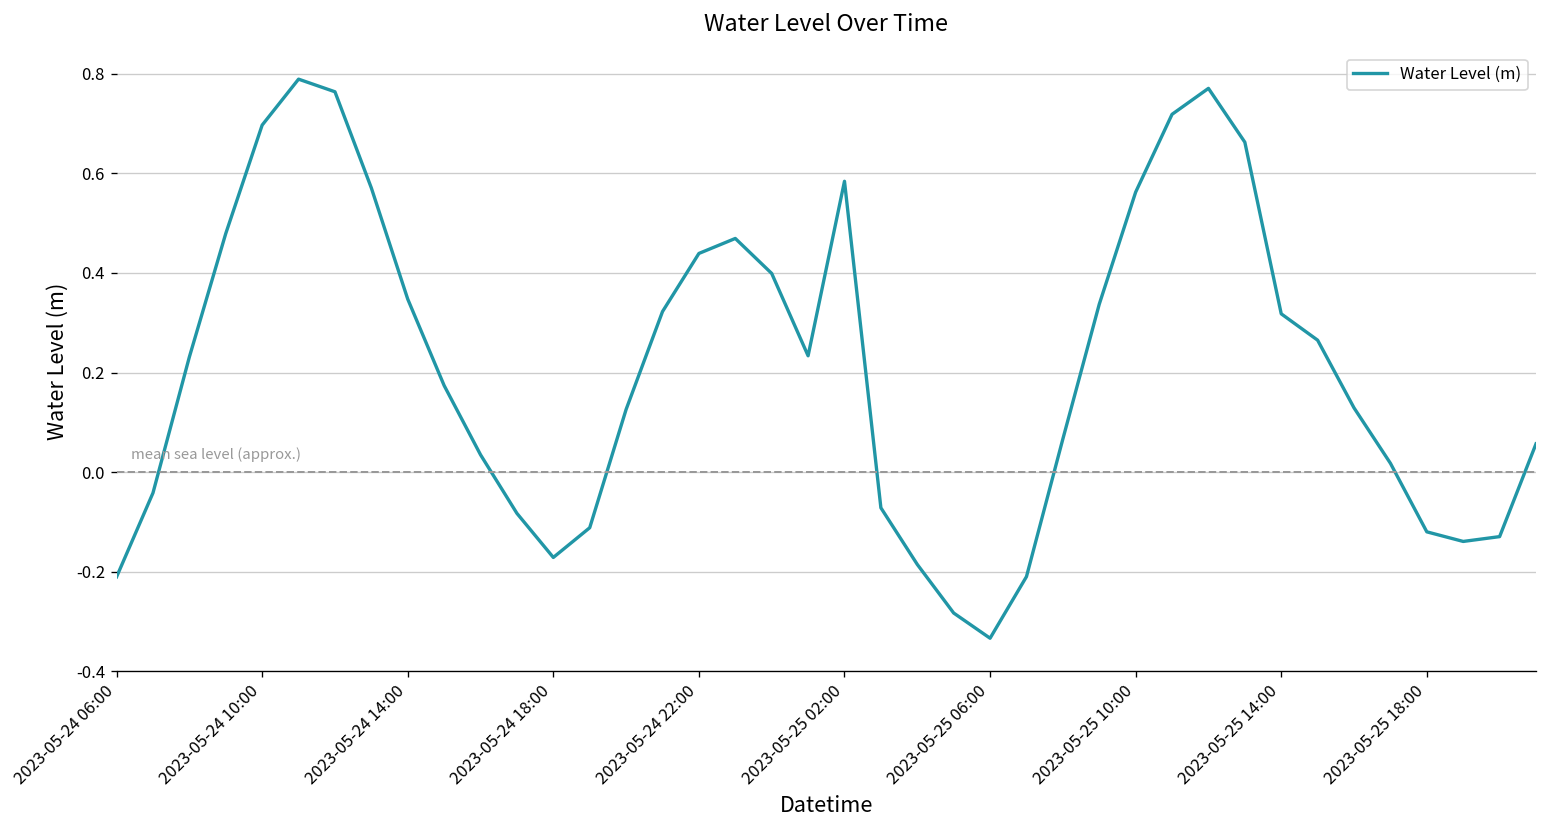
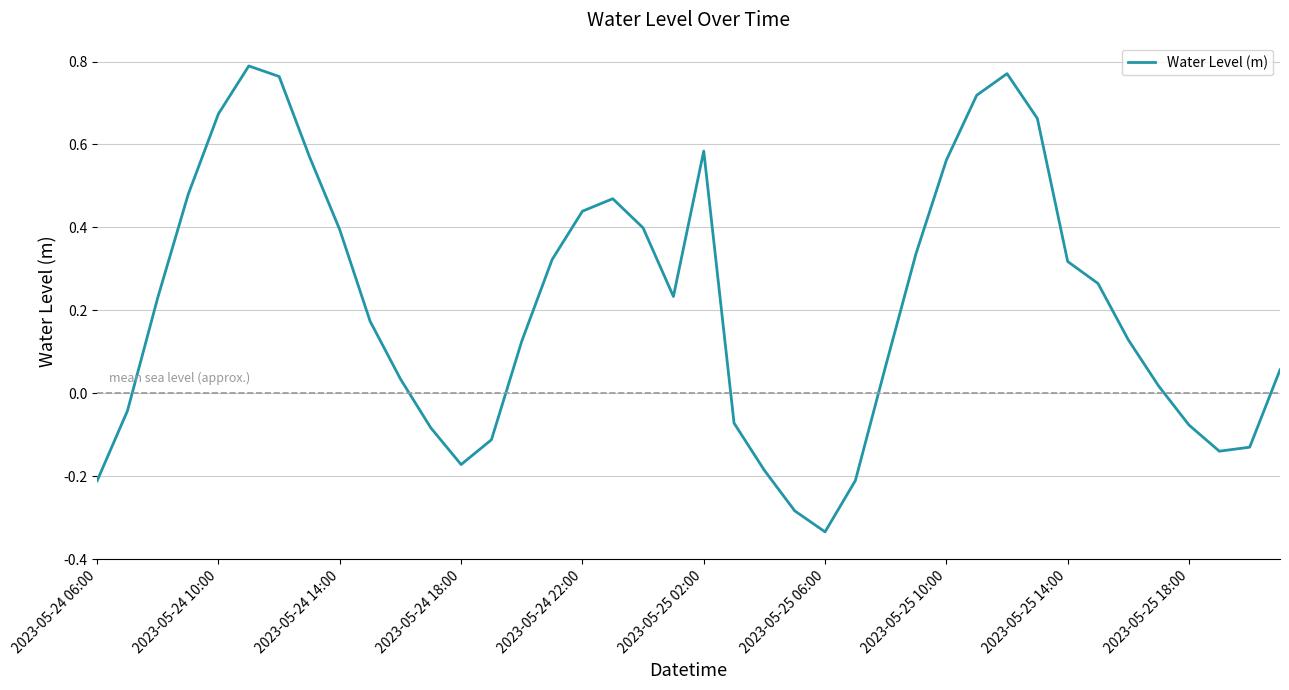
  {
    "2023-05-24 06:00": -0.21,
-   "2023-05-24 10:00": 0.70,
-   "2023-05-24 14:00": 0.35,
+   "2023-05-24 10:00": 0.67,
+   "2023-05-24 14:00": 0.39,
    "2023-05-24 18:00": -0.17,
    "2023-05-24 22:00": 0.44,
    "2023-05-25 02:00": 0.58,
    "2023-05-25 06:00": -0.33,
    "2023-05-25 10:00": 0.56,
    "2023-05-25 14:00": 0.32,
-   "2023-05-25 18:00": -0.12
+   "2023-05-25 18:00": -0.08
  }
